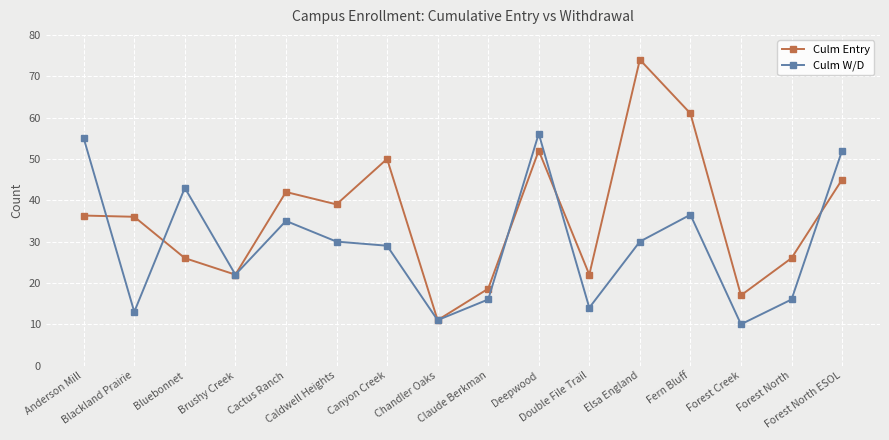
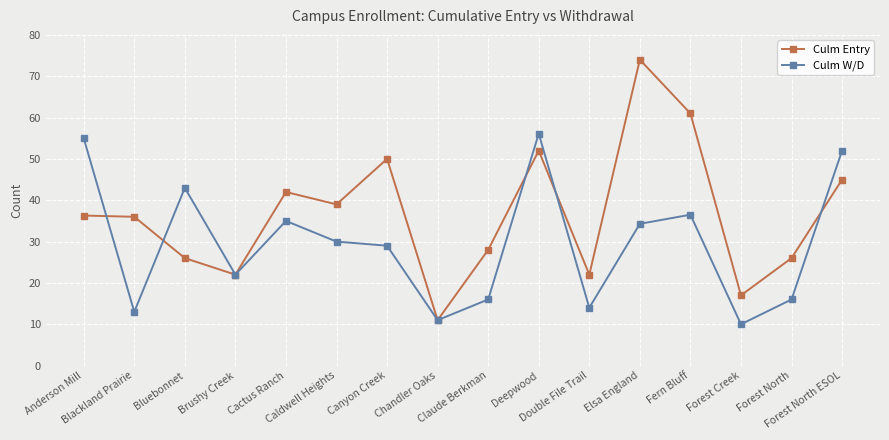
  {
    "Culm Entry": {
      "Anderson Mill": 36,
      "Blackland Prairie": 36,
      "Bluebonnet": 26,
      "Cactus Ranch": 42,
      "Caldwell Heights": 39,
      "Canyon Creek": 50,
-     "Claude Berkman": 19,
+     "Claude Berkman": 28,
      "Deepwood": 52,
      "Double File Trail": 22,
      "Elsa England": 74,
      "Fern Bluff": 61,
      "Forest Creek": 17,
      "Forest North": 26,
      "Forest North ESOL": 45
    },
    "Culm W/D": {
      "Anderson Mill": 55,
      "Blackland Prairie": 13,
      "Bluebonnet": 43,
      "Cactus Ranch": 35,
      "Caldwell Heights": 30,
      "Canyon Creek": 29,
      "Claude Berkman": 16,
      "Deepwood": 56,
      "Double File Trail": 14,
-     "Elsa England": 30,
+     "Elsa England": 34,
      "Fern Bluff": 37,
      "Forest Creek": 10,
      "Forest North": 16,
      "Forest North ESOL": 52
    }
  }
